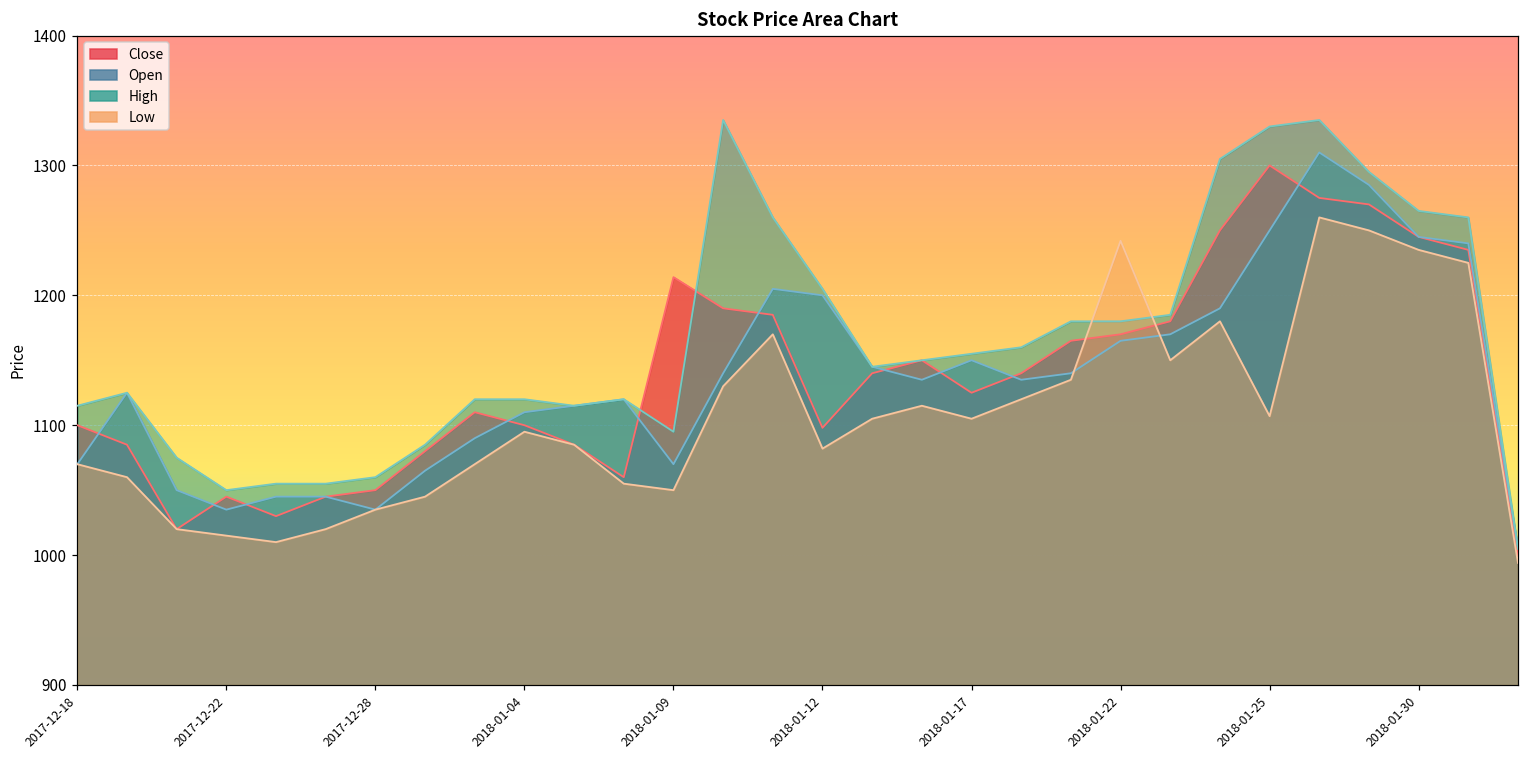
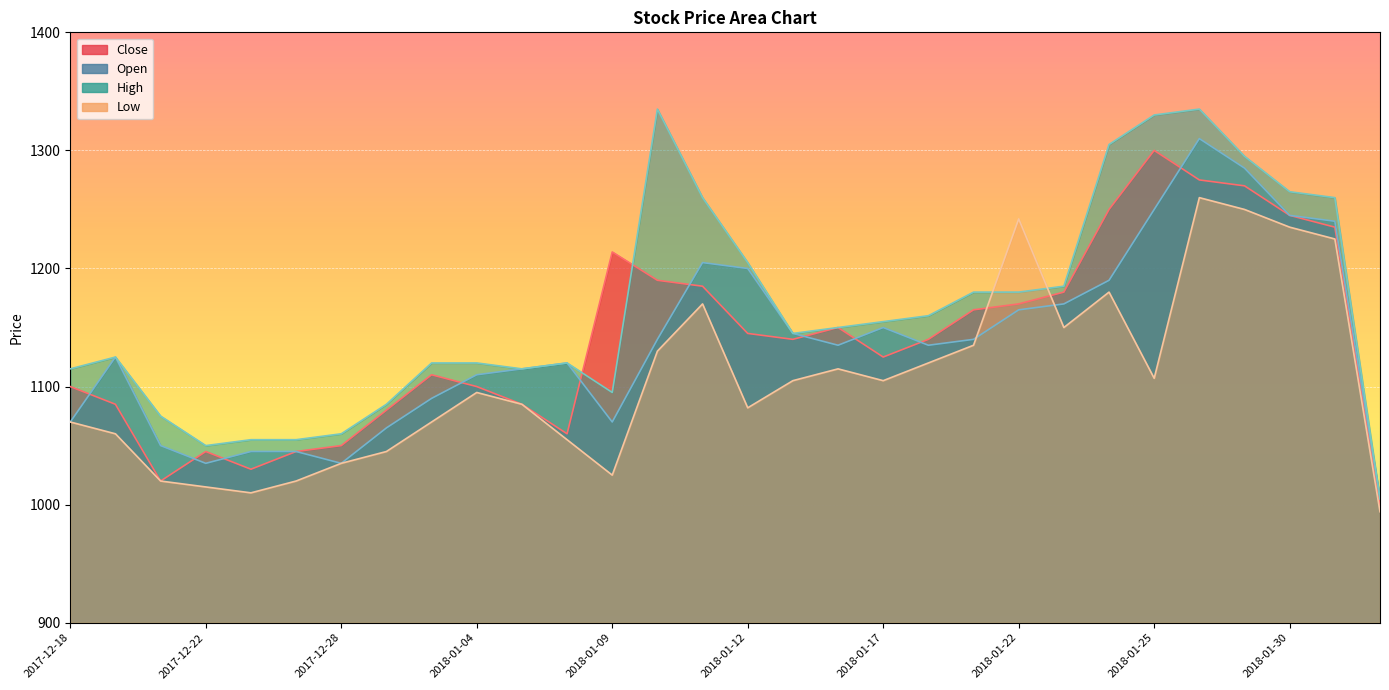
  {
    "Close": {
      "2017-12-18": 1100,
      "2017-12-22": 1045,
      "2017-12-28": 1050,
      "2018-01-04": 1100,
      "2018-01-09": 1214,
-     "2018-01-12": 1098,
+     "2018-01-12": 1145,
      "2018-01-17": 1125,
      "2018-01-22": 1170,
      "2018-01-25": 1300
    },
    "Low": {
      "2017-12-22": 1015,
      "2018-01-04": 1095,
-     "2018-01-09": 1050,
+     "2018-01-09": 1025,
      "2018-01-12": 1082,
      "2018-01-17": 1105,
      "2018-01-22": 1242,
      "2018-01-25": 1107,
      "2018-01-30": 1235
    }
  }
